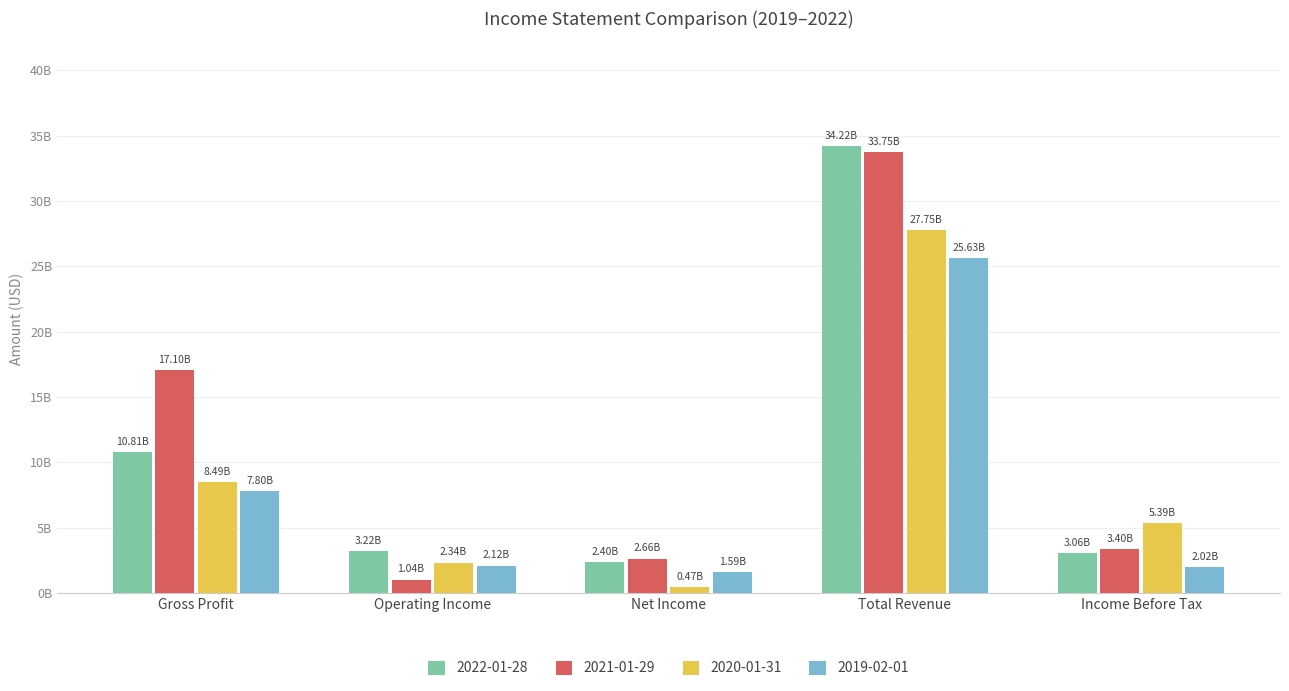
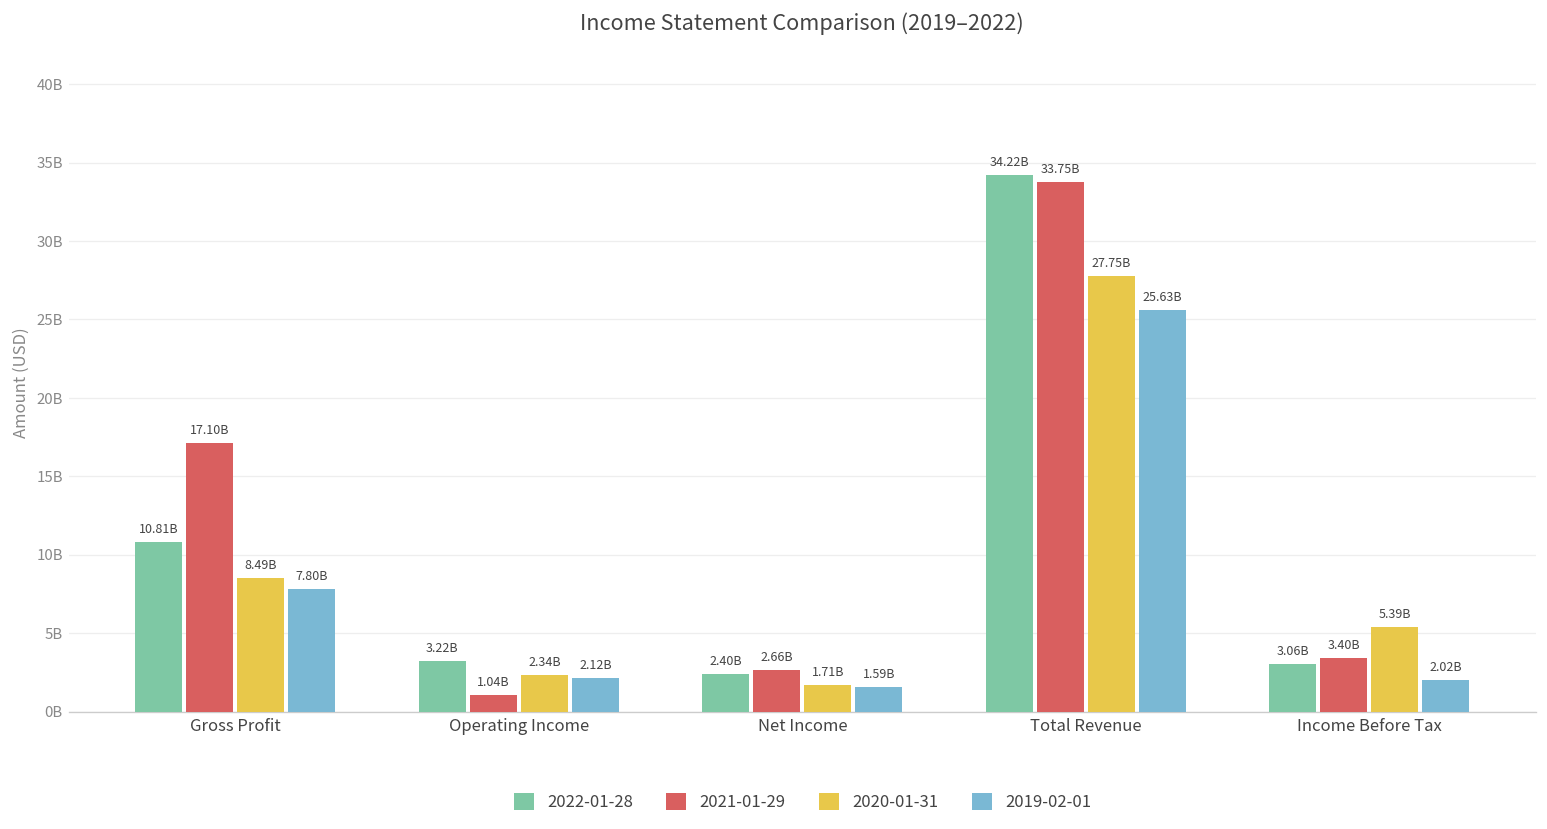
  {
    "2021-01-29": {
      "Gross Profit": "17.10B",
      "Operating Income": "1.04B",
      "Net Income": "2.66B",
      "Total Revenue": "33.75B",
      "Income Before Tax": "3.40B"
    },
    "2020-01-31": {
      "Gross Profit": "8.49B",
      "Operating Income": "2.34B",
-     "Net Income": "0.47B",
+     "Net Income": "1.71B",
      "Total Revenue": "27.75B",
      "Income Before Tax": "5.39B"
    }
  }
